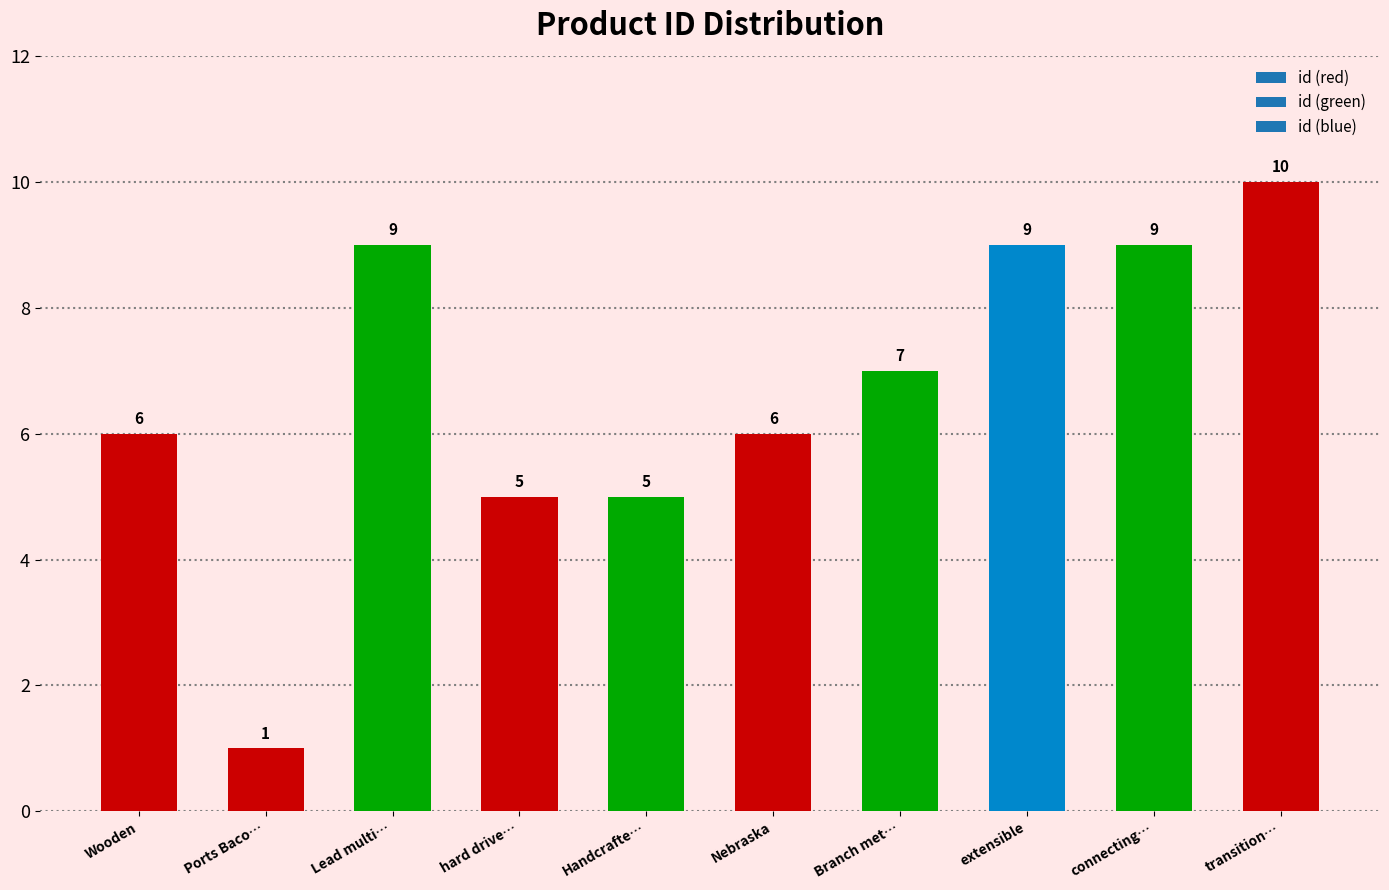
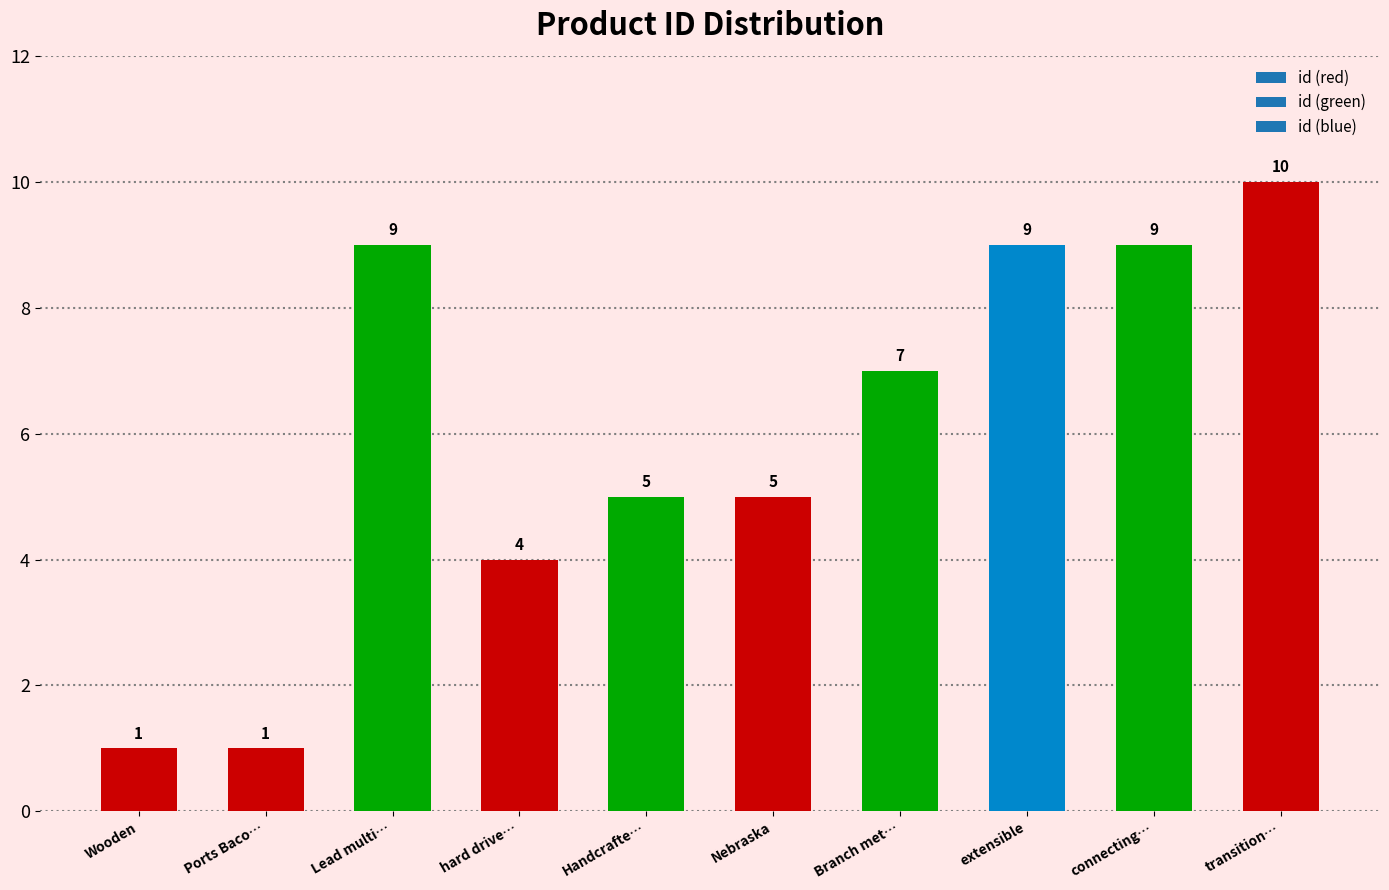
  {
-   "Wooden": 6,
+   "Wooden": 1,
    "Ports Baco…": 1,
    "Lead multi…": 9,
-   "hard drive…": 5,
+   "hard drive…": 4,
    "Handcrafte…": 5,
-   "Nebraska": 6,
+   "Nebraska": 5,
    "Branch met…": 7,
    "extensible": 9,
    "connecting…": 9,
    "transition…": 10
  }
